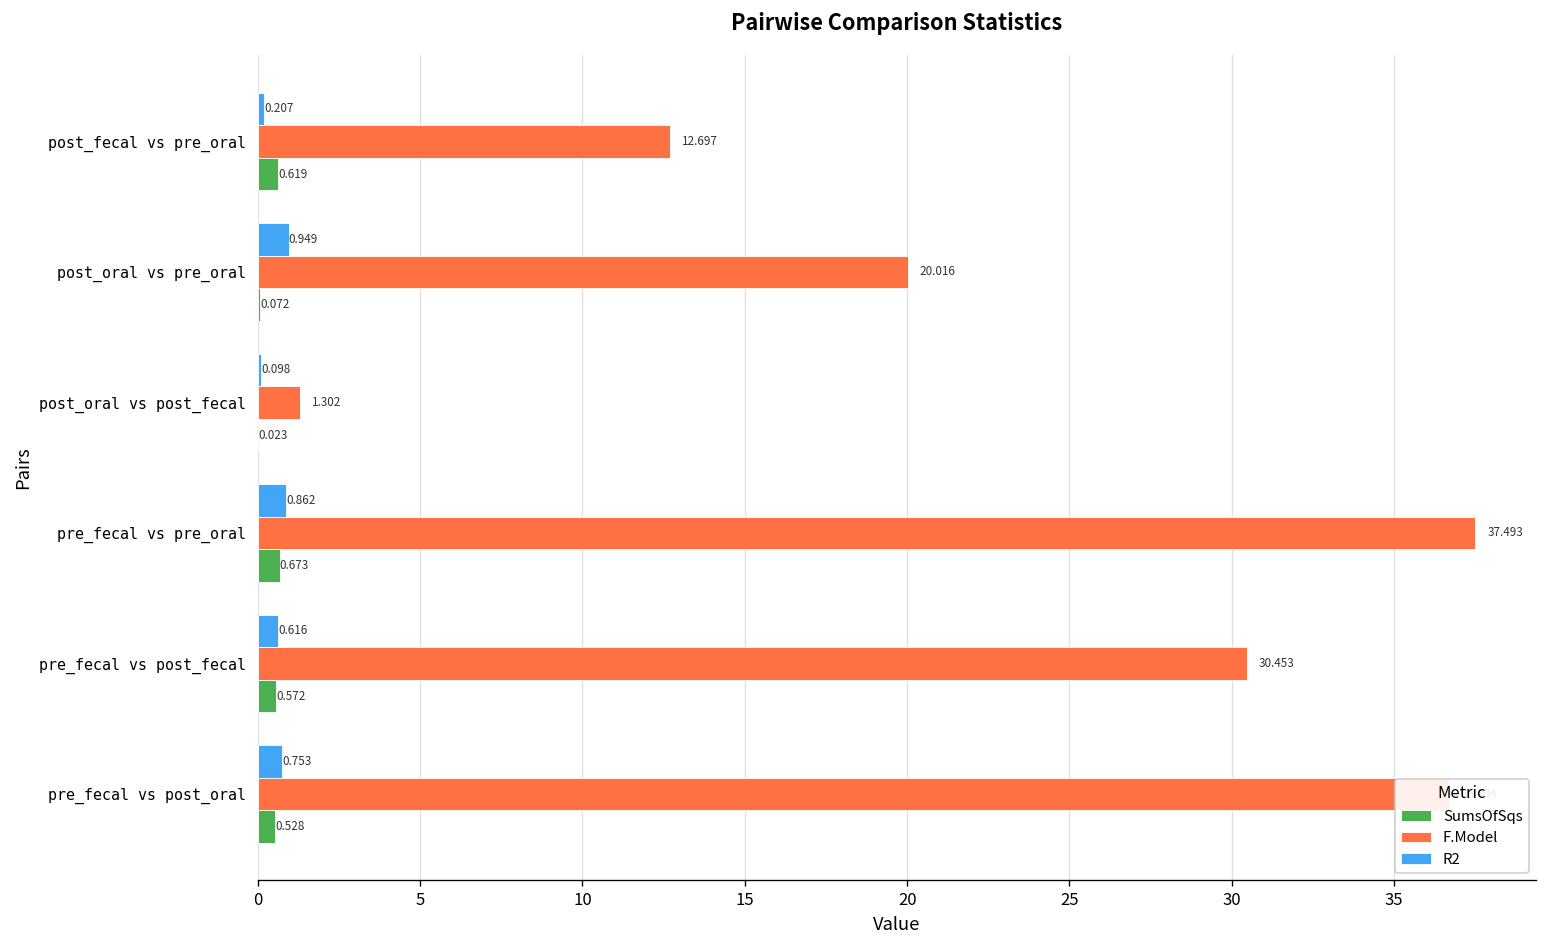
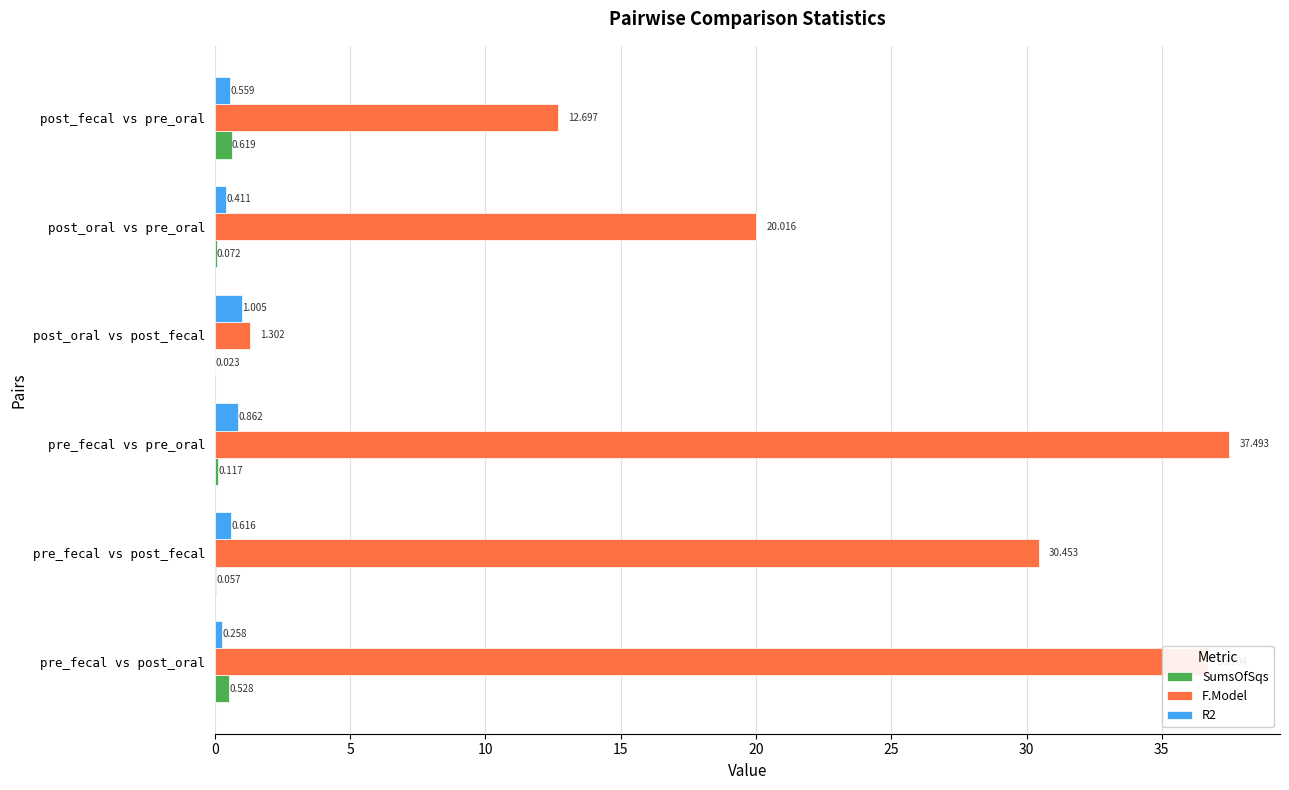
  {
    "SumsOfSqs": {
      "post_fecal vs pre_oral": 0.619,
      "post_oral vs pre_oral": 0.072,
      "post_oral vs post_fecal": 0.023,
-     "pre_fecal vs pre_oral": 0.673,
-     "pre_fecal vs post_fecal": 0.572,
+     "pre_fecal vs pre_oral": 0.117,
+     "pre_fecal vs post_fecal": 0.057,
      "pre_fecal vs post_oral": 0.528
    },
    "F.Model": {
      "post_fecal vs pre_oral": 12.697,
      "post_oral vs pre_oral": 20.016,
      "post_oral vs post_fecal": 1.302,
      "pre_fecal vs pre_oral": 37.493,
      "pre_fecal vs post_fecal": 30.453
    },
    "R2": {
-     "post_fecal vs pre_oral": 0.207,
-     "post_oral vs pre_oral": 0.949,
-     "post_oral vs post_fecal": 0.098,
+     "post_fecal vs pre_oral": 0.559,
+     "post_oral vs pre_oral": 0.411,
+     "post_oral vs post_fecal": 1.005,
      "pre_fecal vs pre_oral": 0.862,
      "pre_fecal vs post_fecal": 0.616,
-     "pre_fecal vs post_oral": 0.753
+     "pre_fecal vs post_oral": 0.258
    }
  }
